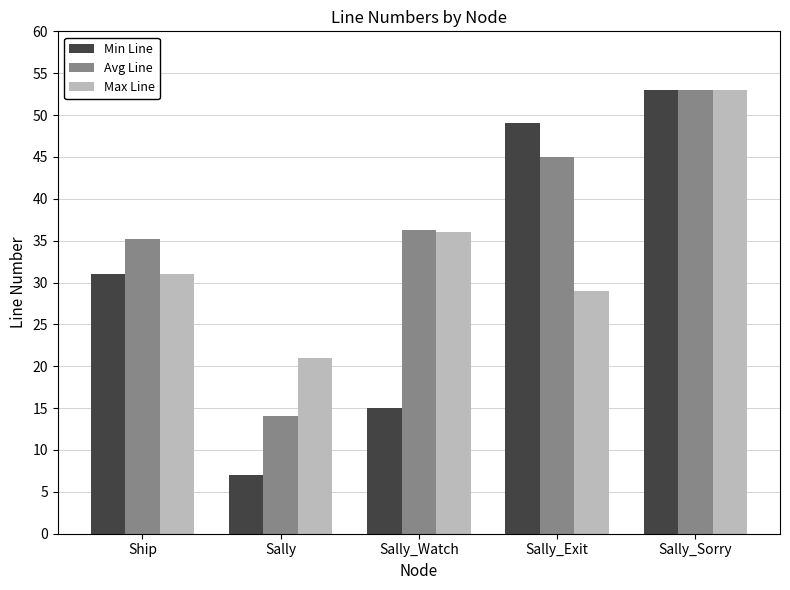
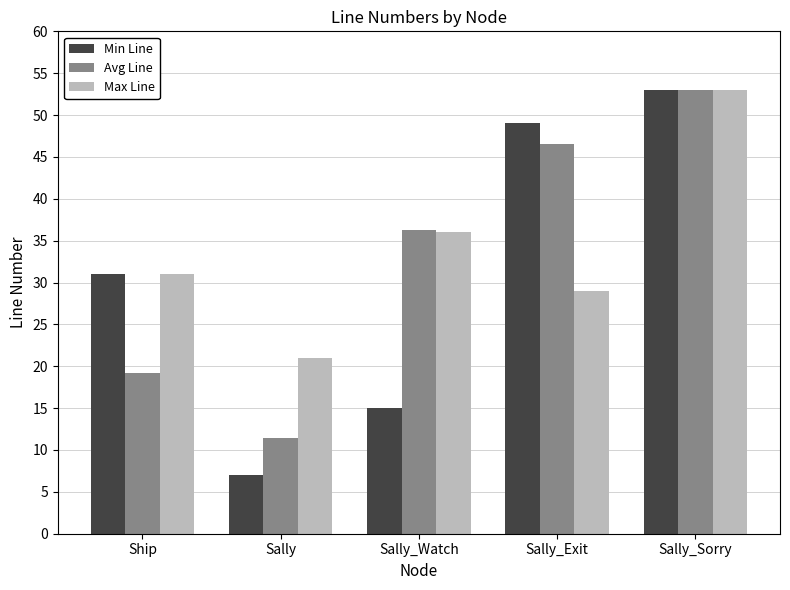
  {
    "Min Line": {
      "Ship": 31,
      "Sally": 7,
      "Sally_Watch": 15,
      "Sally_Exit": 49,
      "Sally_Sorry": 53
    },
    "Avg Line": {
-     "Ship": 35,
-     "Sally": 14,
+     "Ship": 19,
+     "Sally": 11,
      "Sally_Watch": 36,
-     "Sally_Exit": 45,
+     "Sally_Exit": 47,
      "Sally_Sorry": 53
    },
    "Max Line": {
      "Ship": 31,
      "Sally": 21,
      "Sally_Watch": 36,
      "Sally_Exit": 29,
      "Sally_Sorry": 53
    }
  }
